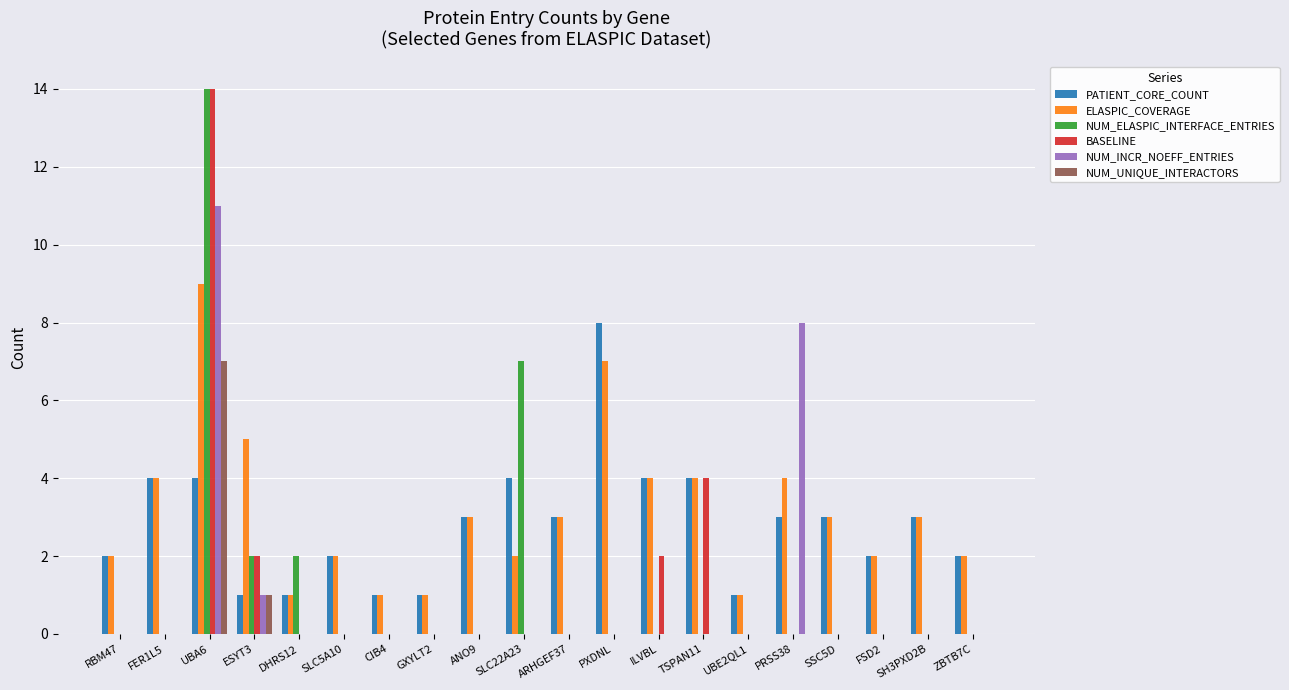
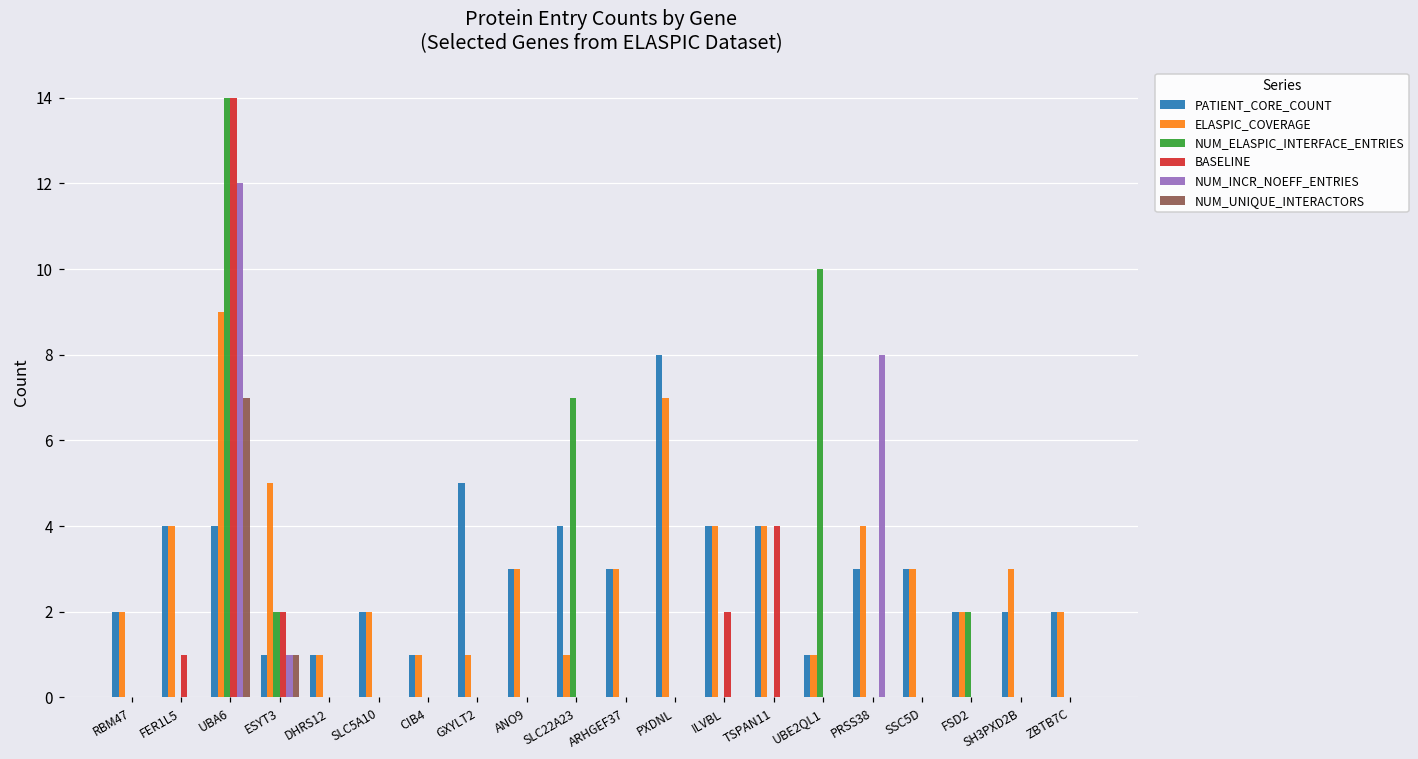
  {
    "PATIENT_CORE_COUNT": {
      "RBM47": 2,
      "FER1L5": 4,
      "UBA6": 4,
      "ESYT3": 1,
      "DHRS12": 1,
      "SLC5A10": 2,
      "CIB4": 1,
-     "GXYLT2": 1,
+     "GXYLT2": 5,
      "ANO9": 3,
      "SLC22A23": 4,
      "ARHGEF37": 3,
      "PXDNL": 8,
      "ILVBL": 4,
      "TSPAN11": 4,
      "UBE2QL1": 1,
      "PRSS38": 3,
      "SSC5D": 3,
      "FSD2": 2,
-     "SH3PXD2B": 3,
+     "SH3PXD2B": 2,
      "ZBTB7C": 2
    },
    "ELASPIC_COVERAGE": {
      "RBM47": 2,
      "FER1L5": 4,
      "UBA6": 9,
      "ESYT3": 5,
      "DHRS12": 1,
      "SLC5A10": 2,
      "CIB4": 1,
      "GXYLT2": 1,
      "ANO9": 3,
-     "SLC22A23": 2,
+     "SLC22A23": 1,
      "ARHGEF37": 3,
      "PXDNL": 7,
      "ILVBL": 4,
      "TSPAN11": 4,
      "UBE2QL1": 1,
      "PRSS38": 4,
      "SSC5D": 3,
      "FSD2": 2,
      "SH3PXD2B": 3,
      "ZBTB7C": 2
    },
    "NUM_ELASPIC_INTERFACE_ENTRIES": {
      "RBM47": 0,
      "FER1L5": 0,
      "UBA6": 14,
      "ESYT3": 2,
-     "DHRS12": 2,
+     "DHRS12": 0,
      "SLC5A10": 0,
      "CIB4": 0,
      "GXYLT2": 0,
      "ANO9": 0,
      "SLC22A23": 7,
      "ARHGEF37": 0,
      "PXDNL": 0,
      "ILVBL": 0,
      "TSPAN11": 0,
-     "UBE2QL1": 0,
+     "UBE2QL1": 10,
      "PRSS38": 0,
      "SSC5D": 0,
-     "FSD2": 0,
+     "FSD2": 2,
      "SH3PXD2B": 0,
      "ZBTB7C": 0
    },
    "BASELINE": {
      "RBM47": 0,
-     "FER1L5": 0,
+     "FER1L5": 1,
      "UBA6": 14,
      "ESYT3": 2,
      "DHRS12": 0,
      "SLC5A10": 0,
      "CIB4": 0,
      "GXYLT2": 0,
      "ANO9": 0,
      "SLC22A23": 0,
      "ARHGEF37": 0,
      "PXDNL": 0,
      "ILVBL": 2,
      "TSPAN11": 4,
      "UBE2QL1": 0,
      "PRSS38": 0,
      "SSC5D": 0,
      "FSD2": 0,
      "SH3PXD2B": 0,
      "ZBTB7C": 0
    },
    "NUM_INCR_NOEFF_ENTRIES": {
      "RBM47": 0,
      "FER1L5": 0,
-     "UBA6": 11,
+     "UBA6": 12,
      "ESYT3": 1,
      "DHRS12": 0,
      "SLC5A10": 0,
      "CIB4": 0,
      "GXYLT2": 0,
      "ANO9": 0,
      "SLC22A23": 0,
      "ARHGEF37": 0,
      "PXDNL": 0,
      "ILVBL": 0,
      "TSPAN11": 0,
      "UBE2QL1": 0,
      "PRSS38": 8,
      "SSC5D": 0,
      "FSD2": 0,
      "SH3PXD2B": 0,
      "ZBTB7C": 0
    },
    "NUM_UNIQUE_INTERACTORS": {
      "RBM47": 0,
      "FER1L5": 0,
      "UBA6": 7,
      "ESYT3": 1,
      "DHRS12": 0,
      "SLC5A10": 0,
      "CIB4": 0,
      "GXYLT2": 0,
      "ANO9": 0,
      "SLC22A23": 0,
      "ARHGEF37": 0,
      "PXDNL": 0,
      "ILVBL": 0,
      "TSPAN11": 0,
      "UBE2QL1": 0,
      "PRSS38": 0,
      "SSC5D": 0,
      "FSD2": 0,
      "SH3PXD2B": 0,
      "ZBTB7C": 0
    }
  }
